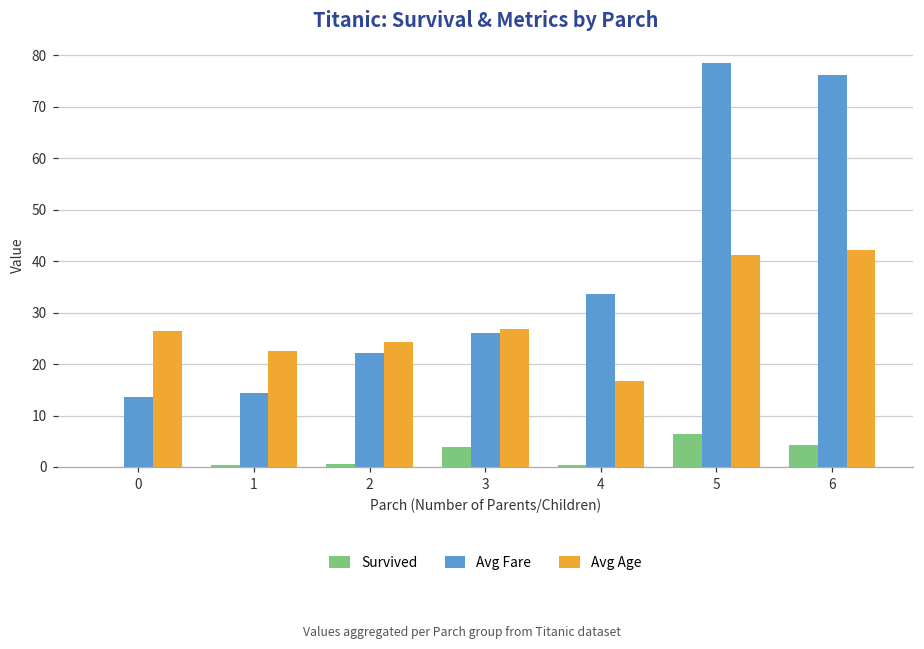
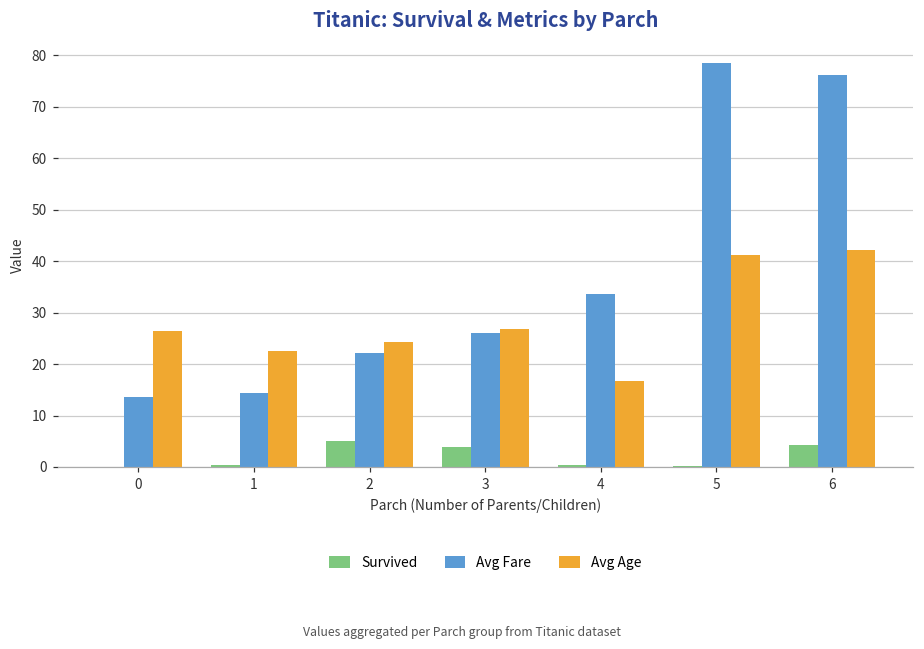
  {
    "Survived": {
      "0": 0,
-     "2": 1,
+     "2": 5,
      "3": 4,
-     "5": 7,
+     "5": 0,
      "6": 4
    },
    "Avg Fare": {
      "0": 14,
      "1": 14,
      "2": 22,
      "3": 26,
      "4": 34,
      "5": 79,
      "6": 76
    },
    "Avg Age": {
      "0": 27,
      "1": 23,
      "2": 24,
      "3": 27,
      "4": 17,
      "5": 41,
      "6": 42
    }
  }
